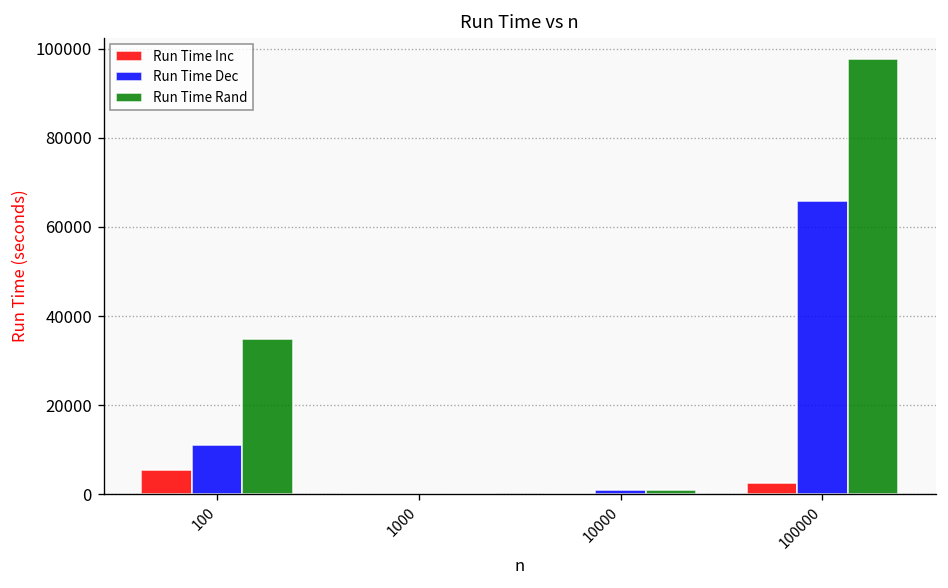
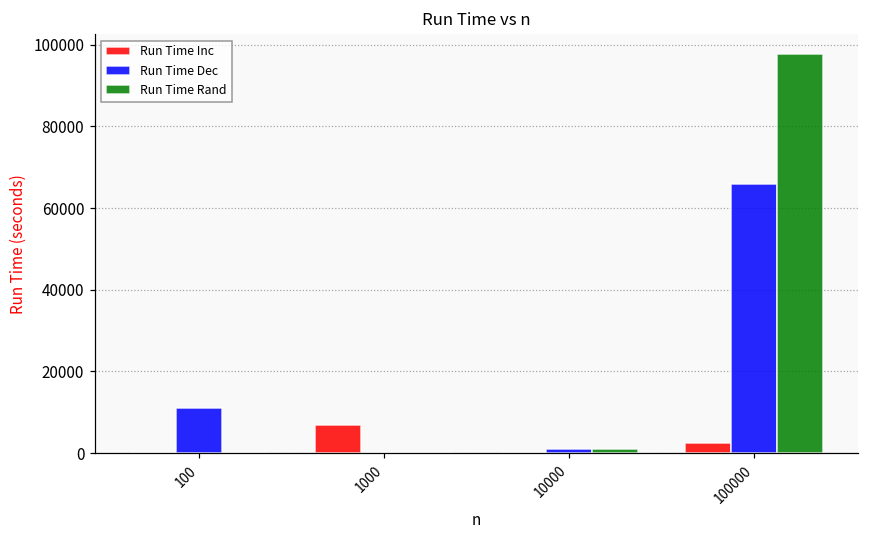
  {
    "Run Time Inc": {
-     "100": 5000,
-     "1000": 0,
+     "100": 0,
+     "1000": 7000,
      "100000": 2000
    },
    "Run Time Dec": {
      "100": 11000,
      "10000": 1000,
      "100000": 66000
    },
    "Run Time Rand": {
-     "100": 35000,
+     "100": 0,
      "10000": 1000,
      "100000": 98000
    }
  }
